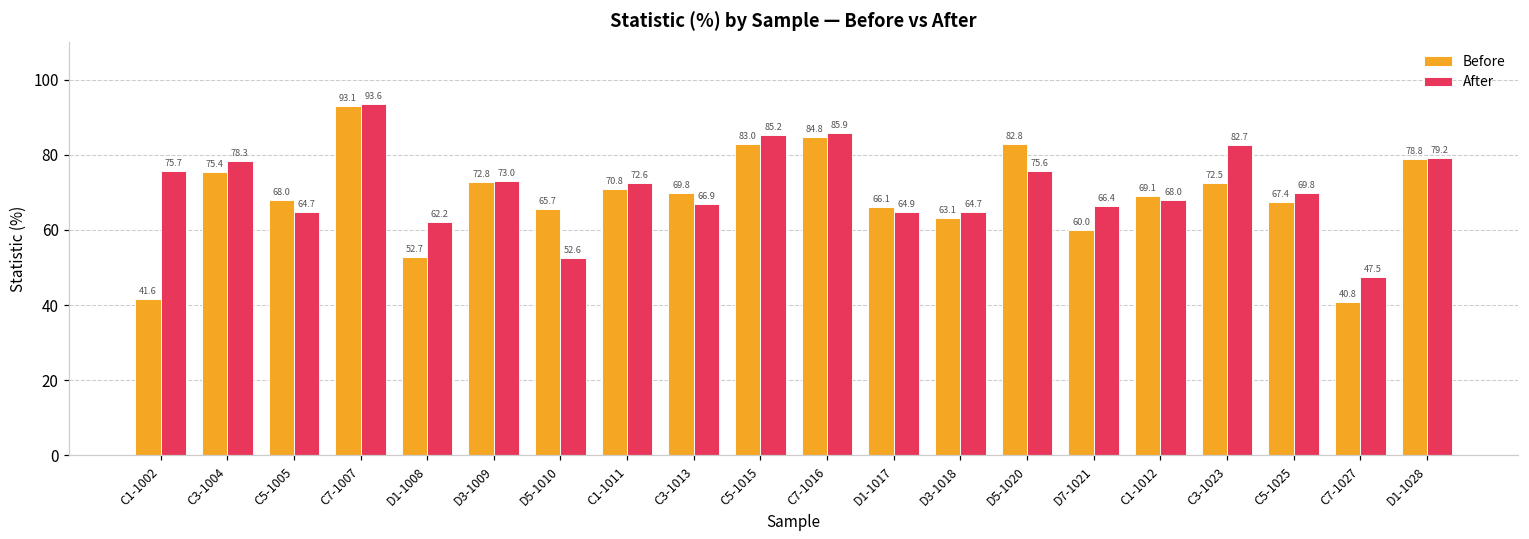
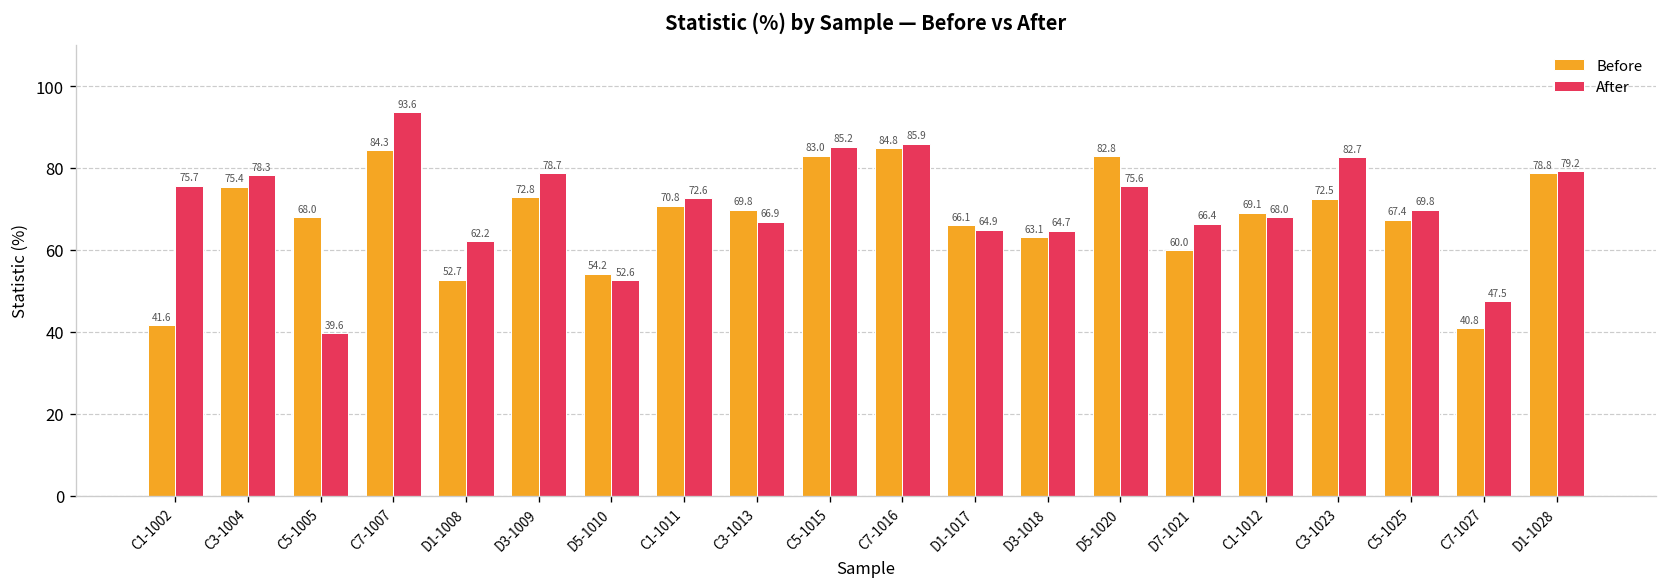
  {
    "Before": {
      "C1-1002": 41.6,
      "C3-1004": 75.4,
      "C5-1005": 68.0,
-     "C7-1007": 93.1,
+     "C7-1007": 84.3,
      "D1-1008": 52.7,
      "D3-1009": 72.8,
-     "D5-1010": 65.7,
+     "D5-1010": 54.2,
      "C1-1011": 70.8,
      "C3-1013": 69.8,
      "C5-1015": 83.0,
      "C7-1016": 84.8,
      "D1-1017": 66.1,
      "D3-1018": 63.1,
      "D5-1020": 82.8,
      "D7-1021": 60.0,
      "C1-1012": 69.1,
      "C3-1023": 72.5,
      "C5-1025": 67.4,
      "C7-1027": 40.8,
      "D1-1028": 78.8
    },
    "After": {
      "C1-1002": 75.7,
      "C3-1004": 78.3,
-     "C5-1005": 64.7,
+     "C5-1005": 39.6,
      "C7-1007": 93.6,
      "D1-1008": 62.2,
-     "D3-1009": 73.0,
+     "D3-1009": 78.7,
      "D5-1010": 52.6,
      "C1-1011": 72.6,
      "C3-1013": 66.9,
      "C5-1015": 85.2,
      "C7-1016": 85.9,
      "D1-1017": 64.9,
      "D3-1018": 64.7,
      "D5-1020": 75.6,
      "D7-1021": 66.4,
      "C1-1012": 68.0,
      "C3-1023": 82.7,
      "C5-1025": 69.8,
      "C7-1027": 47.5,
      "D1-1028": 79.2
    }
  }
